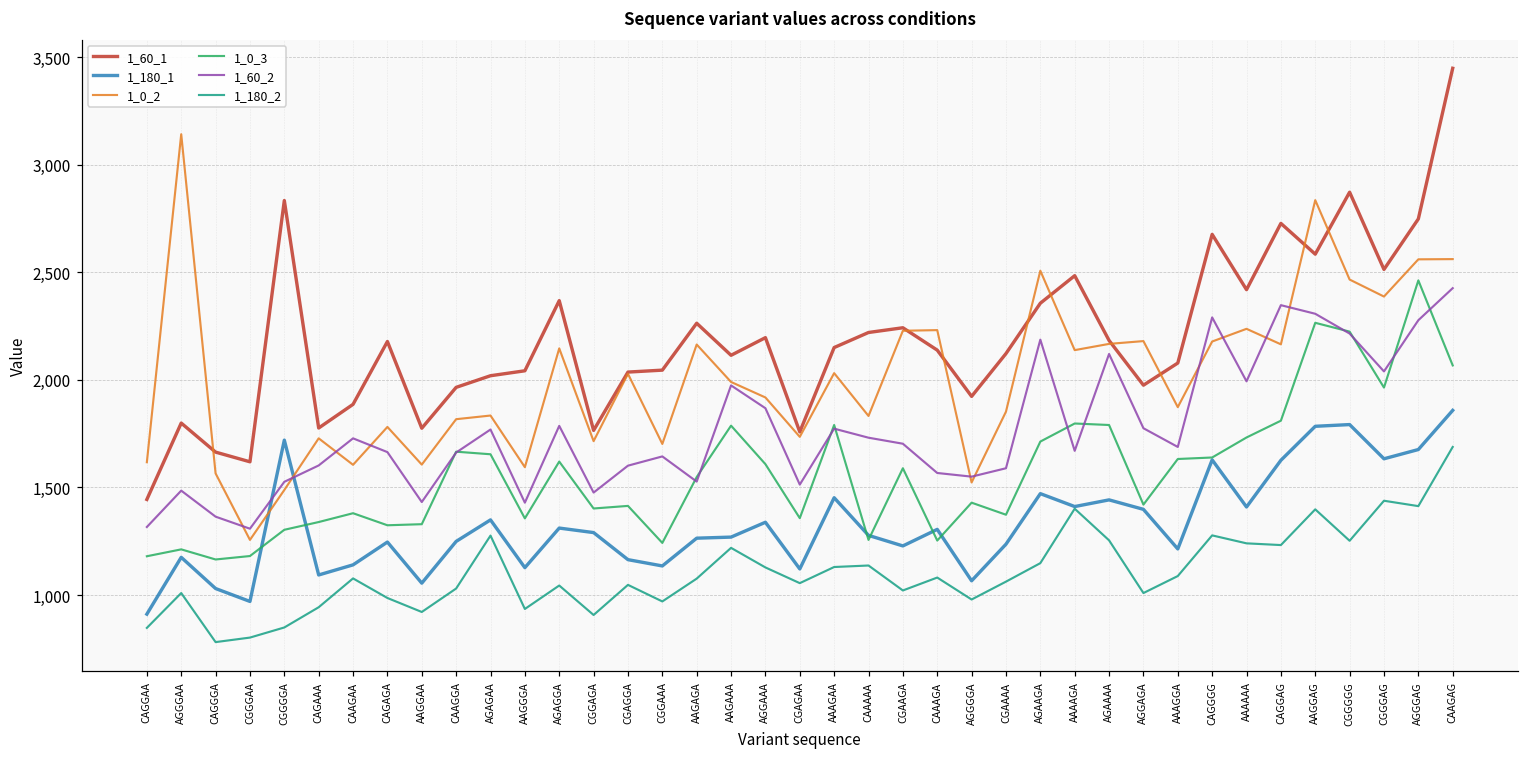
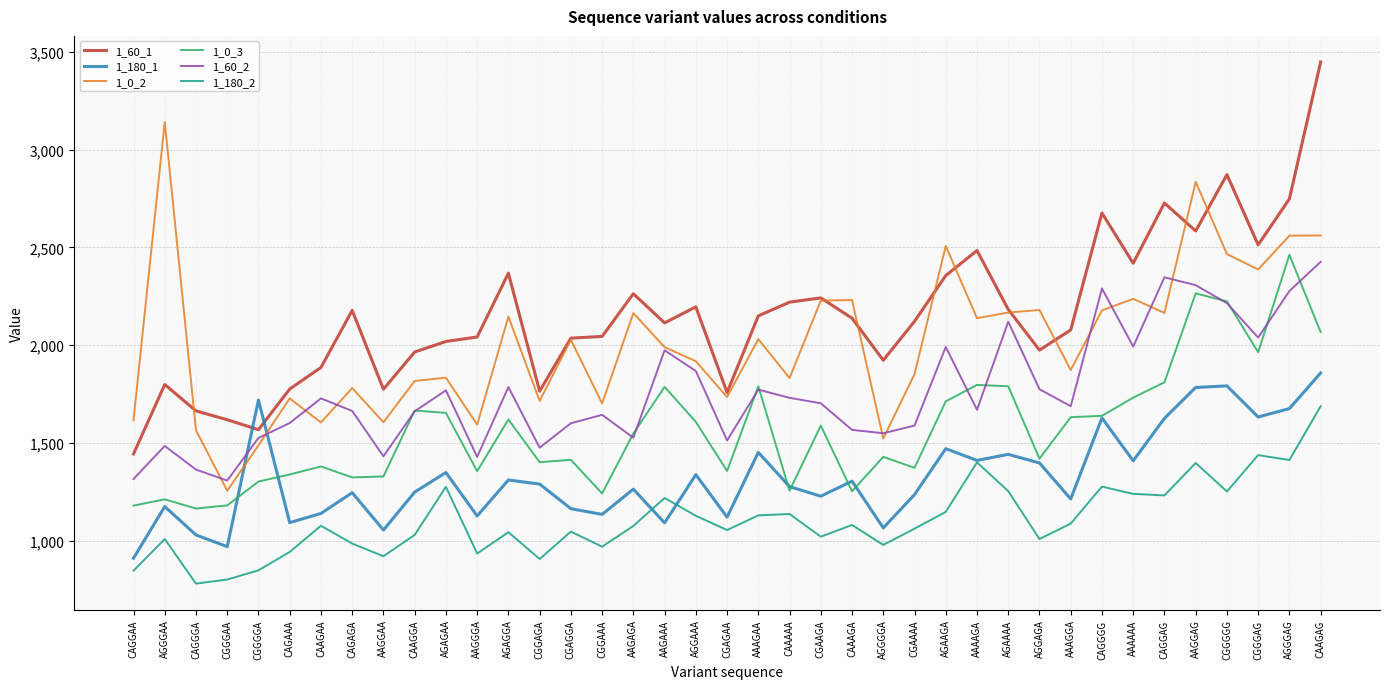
  {
    "1_60_1": {
      "CAGGAA": "1,440",
      "AGGGAA": "1,800",
      "CAGGGA": "1,660",
      "CGGGAA": "1,620",
-     "CGGGGA": "2,830",
+     "CGGGGA": "1,570",
      "CAGAAA": "1,780",
      "CAAGAA": "1,890",
      "CAGAGA": "2,180",
      "AAGGAA": "1,780",
      "CAAGGA": "1,970",
      "AGAGAA": "2,020",
      "AAGGGA": "2,040",
      "AGAGGA": "2,370",
      "CGGAGA": "1,770",
      "CGGAAA": "2,050",
      "AAGAGA": "2,260",
      "AAGAAA": "2,110",
      "AGGAAA": "2,200",
      "CGAGAA": "1,760",
      "AAAGAA": "2,150",
      "CAAAAA": "2,220",
      "CGAAGA": "2,240",
      "CAAAGA": "2,140",
      "AGGGGA": "1,920",
      "CGAAAA": "2,120",
      "AGAAGA": "2,360",
      "AAAAGA": "2,480",
      "AGAAAA": "2,180",
      "AGGAGA": "1,980",
      "AAAGGA": "2,080",
      "CAGGGG": "2,680",
      "AAAAAA": "2,420",
      "CAGGAG": "2,730",
      "AAGGAG": "2,580",
      "CGGGGG": "2,870",
      "CGGGAG": "2,510",
      "AGGGAG": "2,750",
      "CAAGAG": "3,450"
    },
    "1_180_1": {
      "CAGGAA": "910",
      "AGGGAA": "1,180",
      "CAGGGA": "1,030",
      "CGGGAA": "970",
      "CGGGGA": "1,720",
      "CAGAAA": "1,090",
      "CAAGAA": "1,140",
      "CAGAGA": "1,250",
      "AAGGAA": "1,060",
      "CAAGGA": "1,250",
      "AGAGAA": "1,350",
      "AAGGGA": "1,130",
      "AGAGGA": "1,310",
      "CGGAGA": "1,290",
      "CGAGGA": "1,160",
      "CGGAAA": "1,140",
      "AAGAGA": "1,260",
-     "AAGAAA": "1,270",
+     "AAGAAA": "1,090",
      "AGGAAA": "1,340",
      "CGAGAA": "1,120",
      "AAAGAA": "1,450",
      "CAAAAA": "1,280",
      "CGAAGA": "1,230",
      "CAAAGA": "1,310",
      "AGGGGA": "1,070",
      "CGAAAA": "1,240",
      "AGAAGA": "1,470",
      "AGAAAA": "1,440",
      "AGGAGA": "1,400",
      "AAAGGA": "1,210",
      "AAAAAA": "1,410",
      "CAGGAG": "1,630",
      "AAGGAG": "1,780",
      "CGGGGG": "1,790",
      "CGGGAG": "1,630",
      "AGGGAG": "1,680",
      "CAAGAG": "1,860"
    },
    "1_0_2": {
      "CAGGAA": "1,620",
      "AGGGAA": "3,140",
      "CAGGGA": "1,570",
      "CGGGAA": "1,260",
      "CGGGGA": "1,490",
      "CAGAAA": "1,730",
      "CAAGAA": "1,610",
      "CAGAGA": "1,780",
      "AAGGAA": "1,610",
      "CAAGGA": "1,820",
      "AGAGAA": "1,830",
      "AAGGGA": "1,590",
      "AGAGGA": "2,150",
      "CGGAGA": "1,720",
      "CGGAAA": "1,700",
      "AAGAGA": "2,160",
      "AAGAAA": "1,990",
      "AGGAAA": "1,920",
      "CGAGAA": "1,740",
      "AAAGAA": "2,030",
      "CAAAAA": "1,830",
      "CGAAGA": "2,230",
      "CAAAGA": "2,230",
      "AGGGGA": "1,520",
      "CGAAAA": "1,850",
      "AGAAGA": "2,510",
      "AAAAGA": "2,140",
      "AGAAAA": "2,170",
      "AGGAGA": "2,180",
      "AAAGGA": "1,870",
      "CAGGGG": "2,180",
      "AAAAAA": "2,240",
      "CAGGAG": "2,170",
      "AAGGAG": "2,840",
      "CGGGGG": "2,470",
      "CGGGAG": "2,390",
      "AGGGAG": "2,560",
      "CAAGAG": "2,560"
    },
    "1_60_2": {
      "CAGGAA": "1,320",
      "AGGGAA": "1,490",
      "CAGGGA": "1,360",
      "CGGGAA": "1,310",
      "CGGGGA": "1,530",
      "CAGAAA": "1,600",
      "CAAGAA": "1,730",
      "CAGAGA": "1,660",
      "AAGGAA": "1,430",
      "AGAGAA": "1,770",
      "AAGGGA": "1,430",
      "AGAGGA": "1,790",
      "CGGAGA": "1,480",
      "CGAGGA": "1,600",
      "CGGAAA": "1,640",
      "AAGAGA": "1,530",
      "AAGAAA": "1,970",
      "AGGAAA": "1,870",
      "CGAGAA": "1,510",
      "AAAGAA": "1,770",
      "CAAAAA": "1,730",
      "CGAAGA": "1,700",
      "CAAAGA": "1,570",
      "AGGGGA": "1,550",
      "CGAAAA": "1,590",
-     "AGAAGA": "2,190",
+     "AGAAGA": "1,990",
      "AAAAGA": "1,670",
      "AGAAAA": "2,120",
      "AGGAGA": "1,780",
      "AAAGGA": "1,690",
      "CAGGGG": "2,290",
      "AAAAAA": "1,990",
      "CAGGAG": "2,350",
      "AAGGAG": "2,310",
      "CGGGAG": "2,040",
      "AGGGAG": "2,280",
      "CAAGAG": "2,430"
    }
  }
